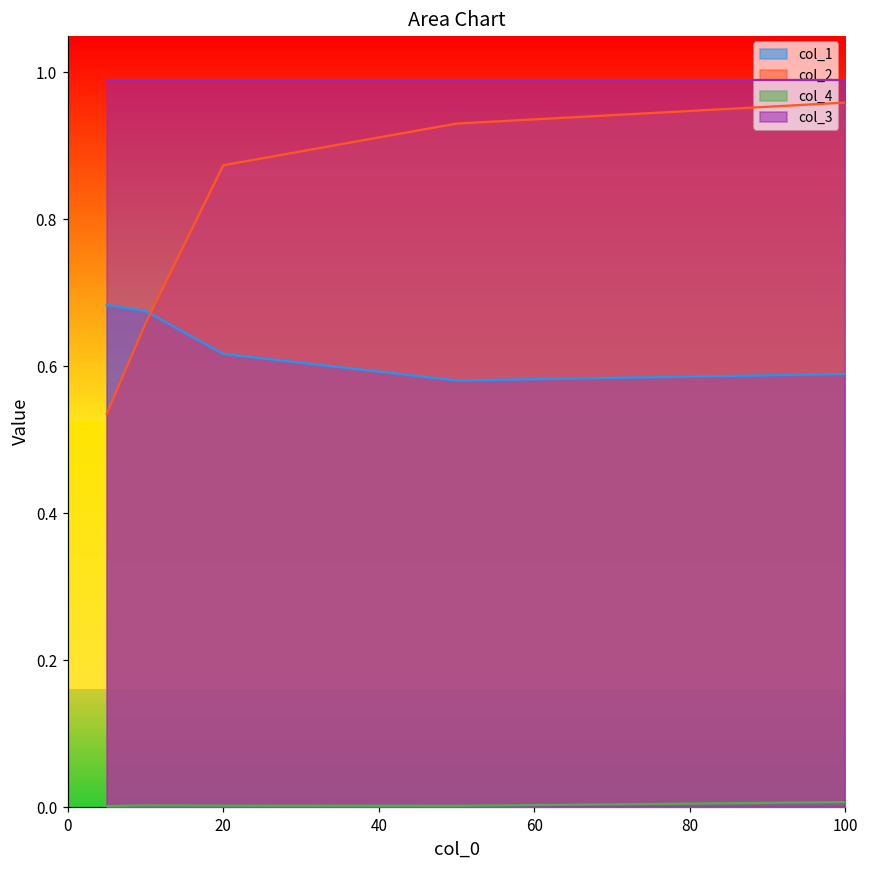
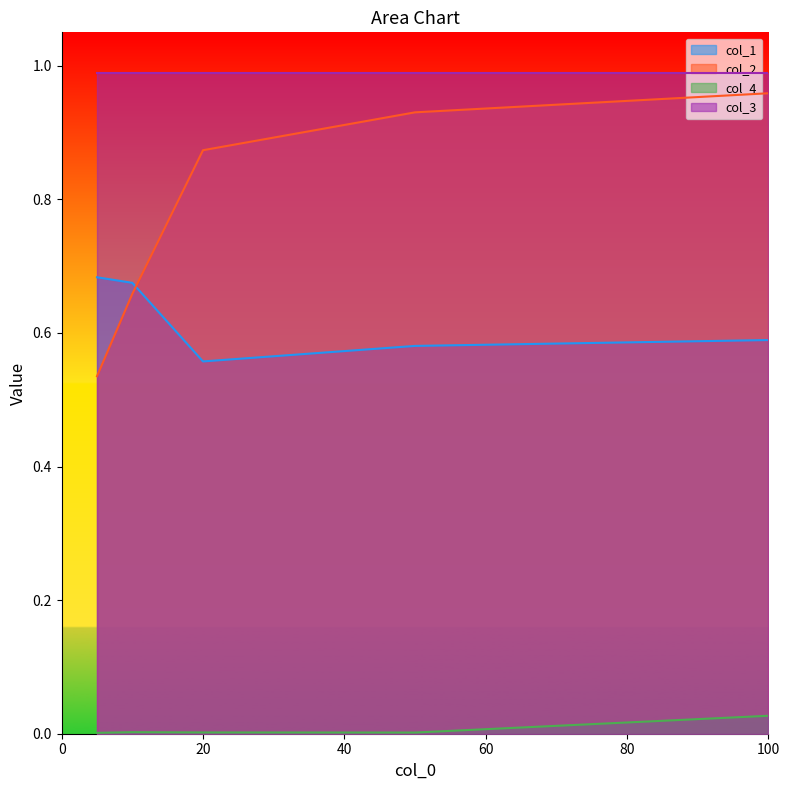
  {
    "col_1": {
-     "20": 0.62,
+     "20": 0.56,
      "100": 0.59
    },
    "col_2": {
      "20": 0.87,
      "100": 0.96
    },
    "col_4": {
      "20": 0.00,
-     "100": 0.01
+     "100": 0.03
    },
    "col_3": {
      "20": 0.99,
      "100": 0.99
    }
  }
